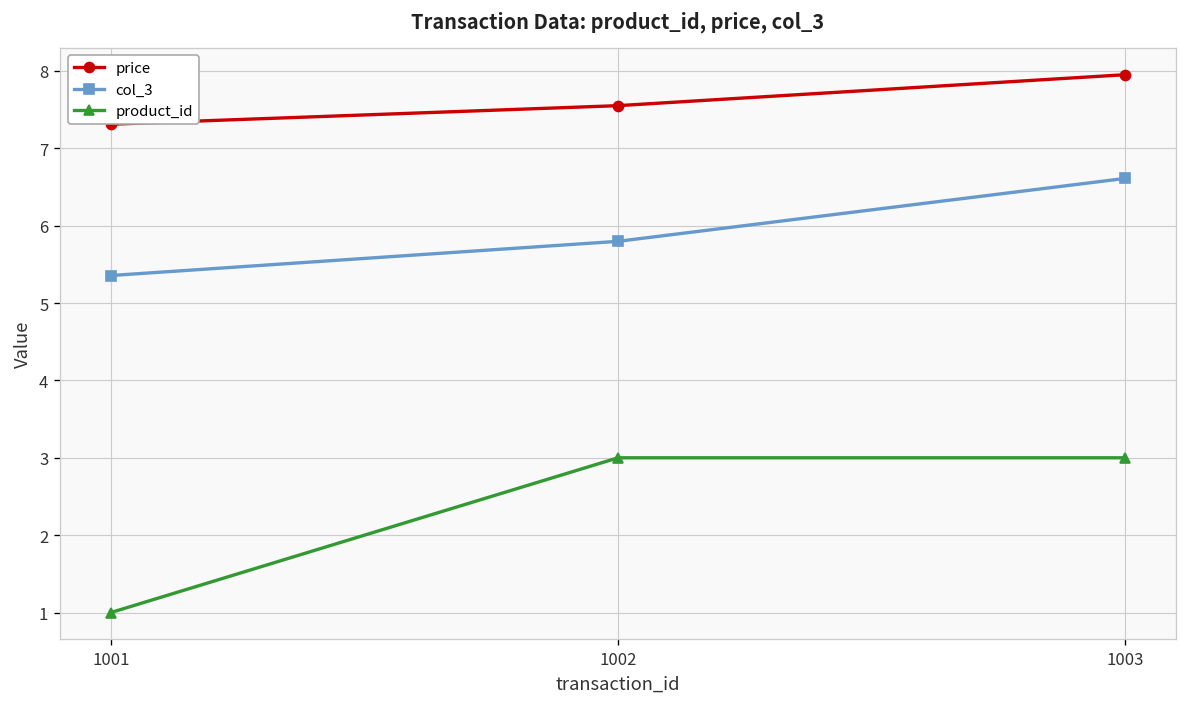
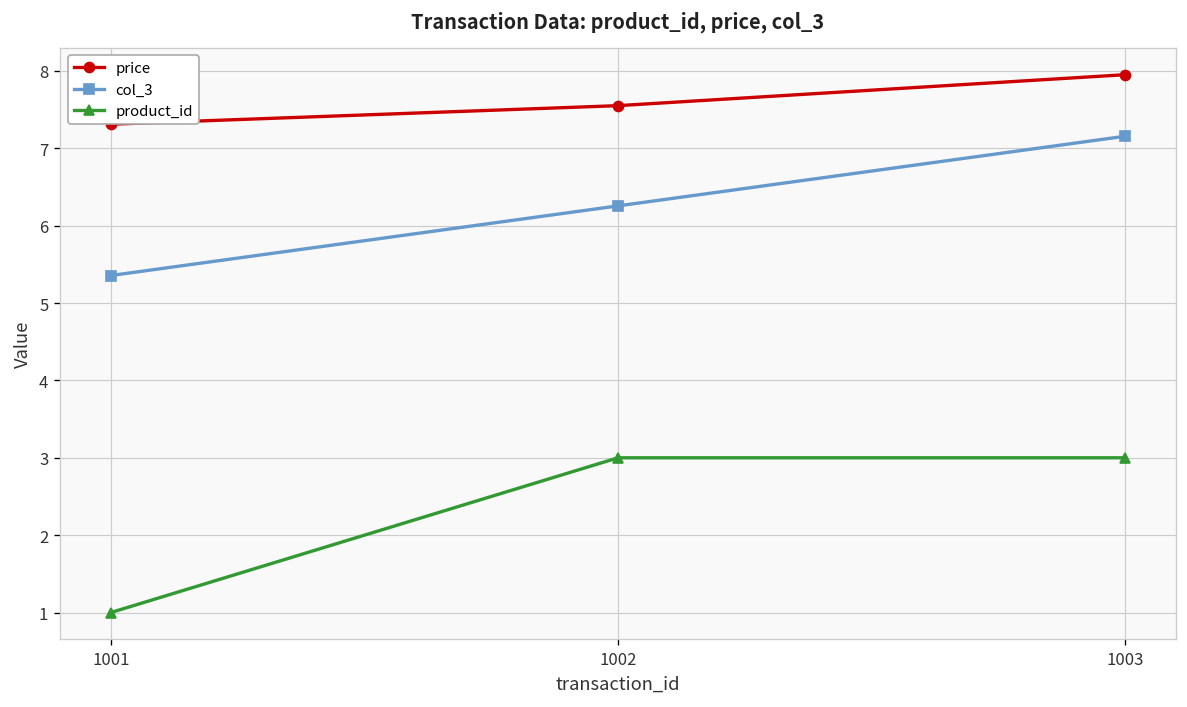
  {
    "price": {
      "1002": 7.6,
      "1003": 8.0
    },
    "col_3": {
      "1001": 5.4,
-     "1002": 5.8,
-     "1003": 6.6
+     "1002": 6.3,
+     "1003": 7.2
    },
    "product_id": {
      "1001": 1.0,
      "1002": 3.0,
      "1003": 3.0
    }
  }
